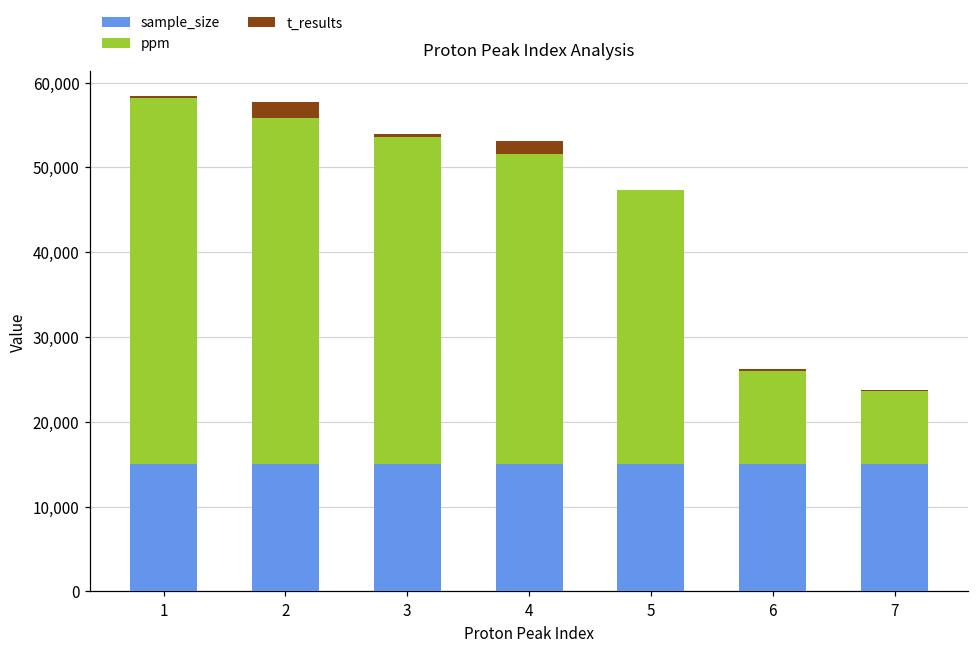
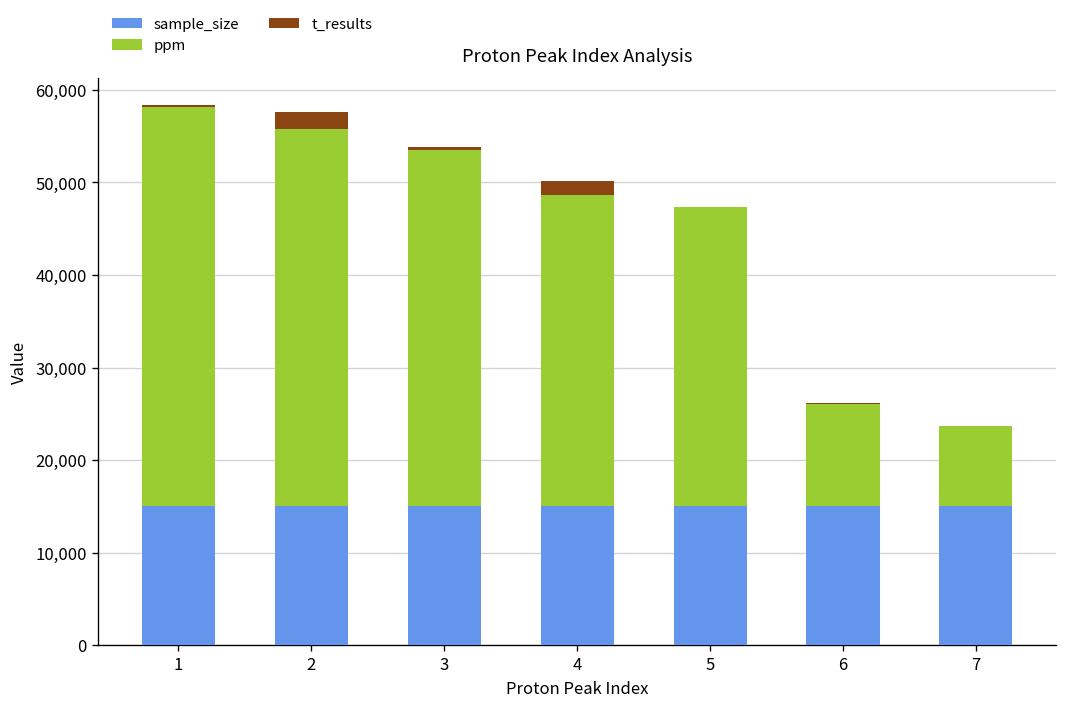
  {
    "sample_size": {
      "1": "15,000",
      "2": "15,000",
      "3": "15,000",
      "4": "15,000",
      "5": "15,000",
      "6": "15,000",
      "7": "15,000"
    },
    "ppm": {
      "1": "43,000",
      "2": "41,000",
      "3": "39,000",
-     "4": "37,000",
+     "4": "34,000",
      "5": "32,000",
      "6": "11,000",
      "7": "9,000"
    },
    "t_results": {
      "2": "2,000",
      "3": "0",
      "4": "2,000"
    }
  }
